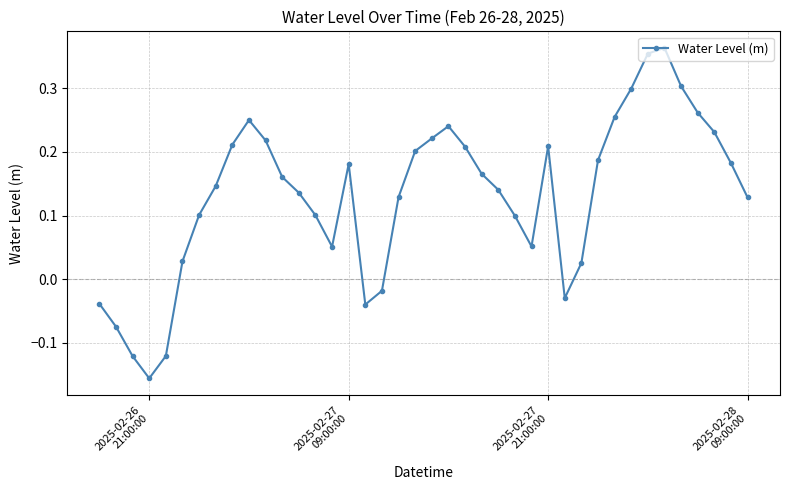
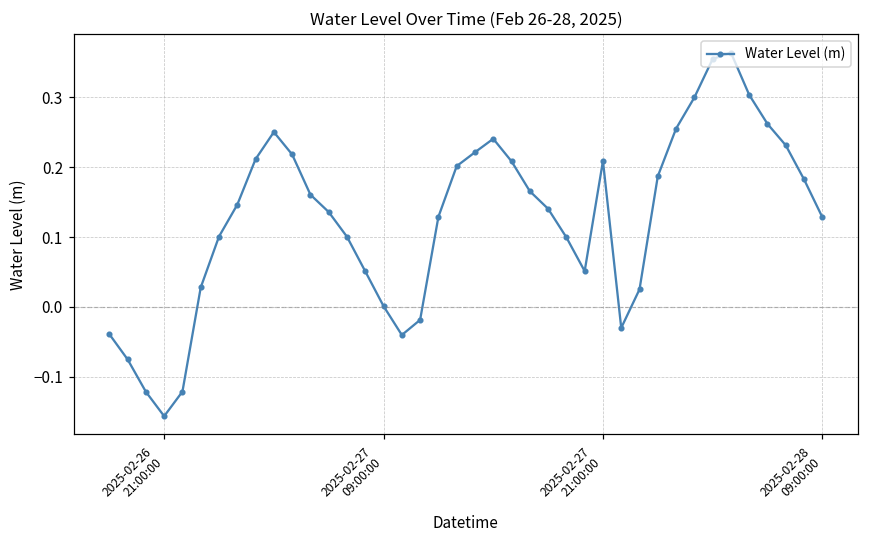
  {
    "2025-02-26 21:00:00": -0.16,
-   "2025-02-27 09:00:00": 0.18,
+   "2025-02-27 09:00:00": 0.00,
    "2025-02-27 21:00:00": 0.21,
    "2025-02-28 09:00:00": 0.13
  }
